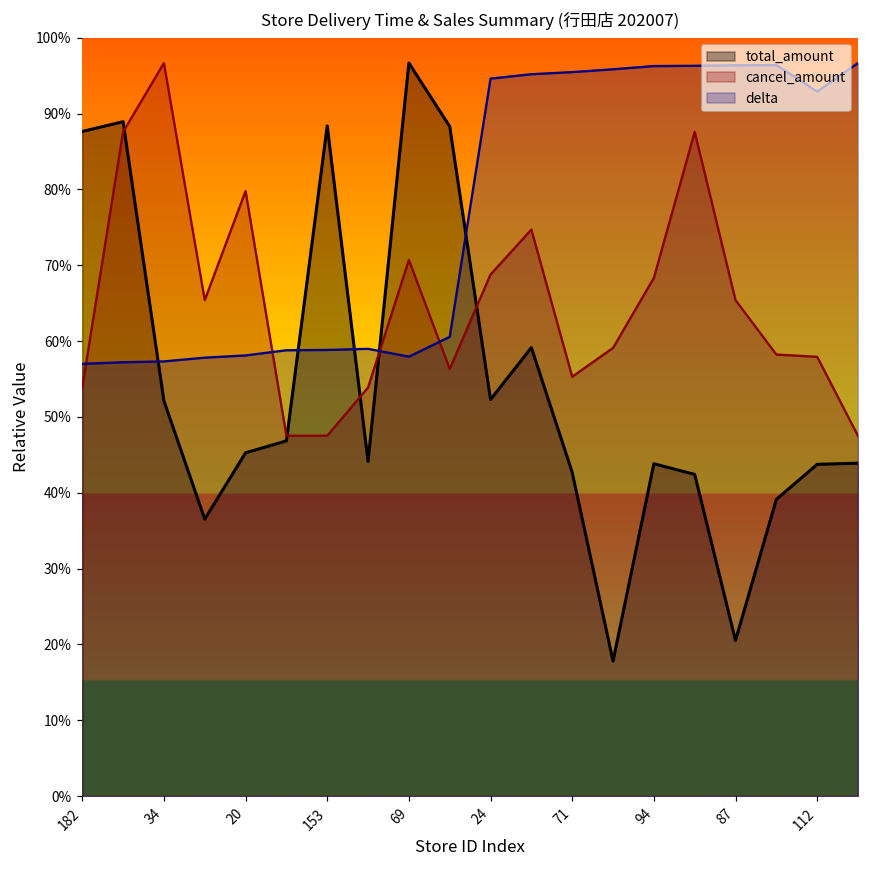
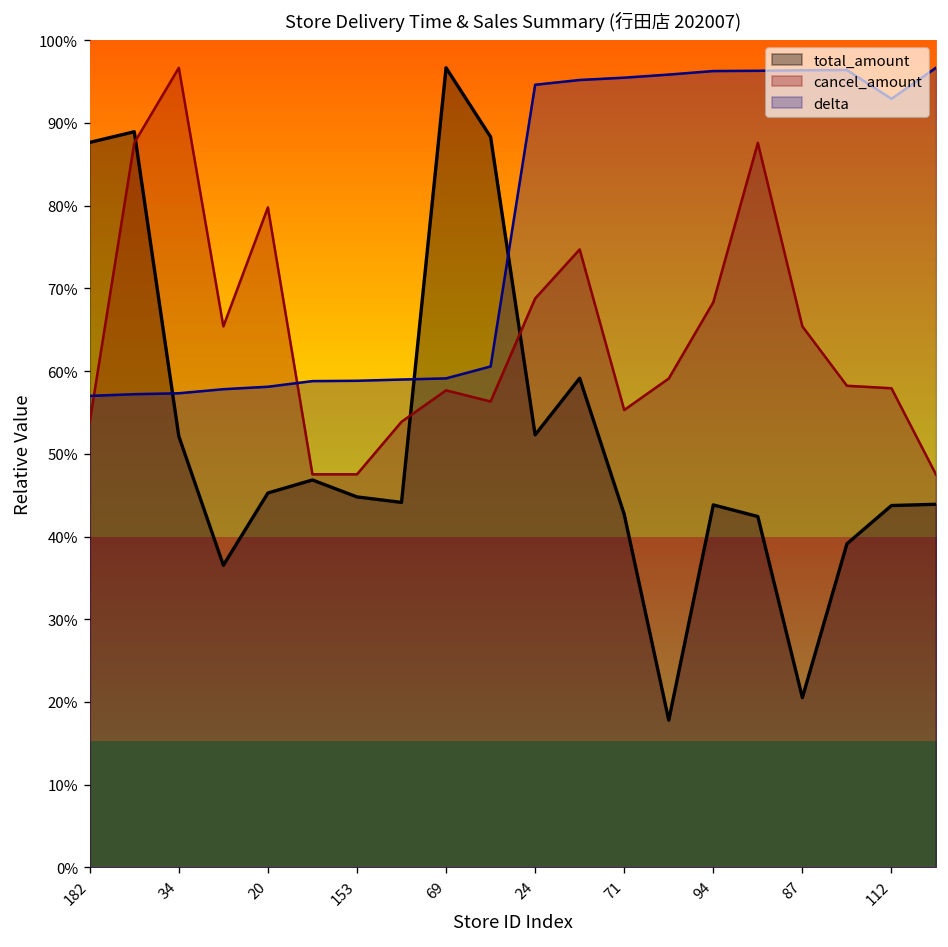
  {
    "total_amount": {
      "182": "88%",
      "34": "52%",
      "20": "45%",
-     "153": "88%",
+     "153": "45%",
      "69": "97%",
      "24": "52%",
      "71": "43%",
      "94": "44%",
      "87": "21%",
      "112": "44%"
    },
    "cancel_amount": {
      "182": "54%",
      "34": "97%",
      "20": "80%",
      "153": "48%",
-     "69": "71%",
+     "69": "58%",
      "24": "69%",
      "71": "55%",
      "94": "68%",
      "87": "65%",
      "112": "58%"
    },
    "delta": {
      "182": "57%",
      "34": "57%",
      "20": "58%",
      "153": "59%",
-     "69": "58%",
+     "69": "59%",
      "24": "95%",
      "71": "95%",
      "94": "96%"
    }
  }
